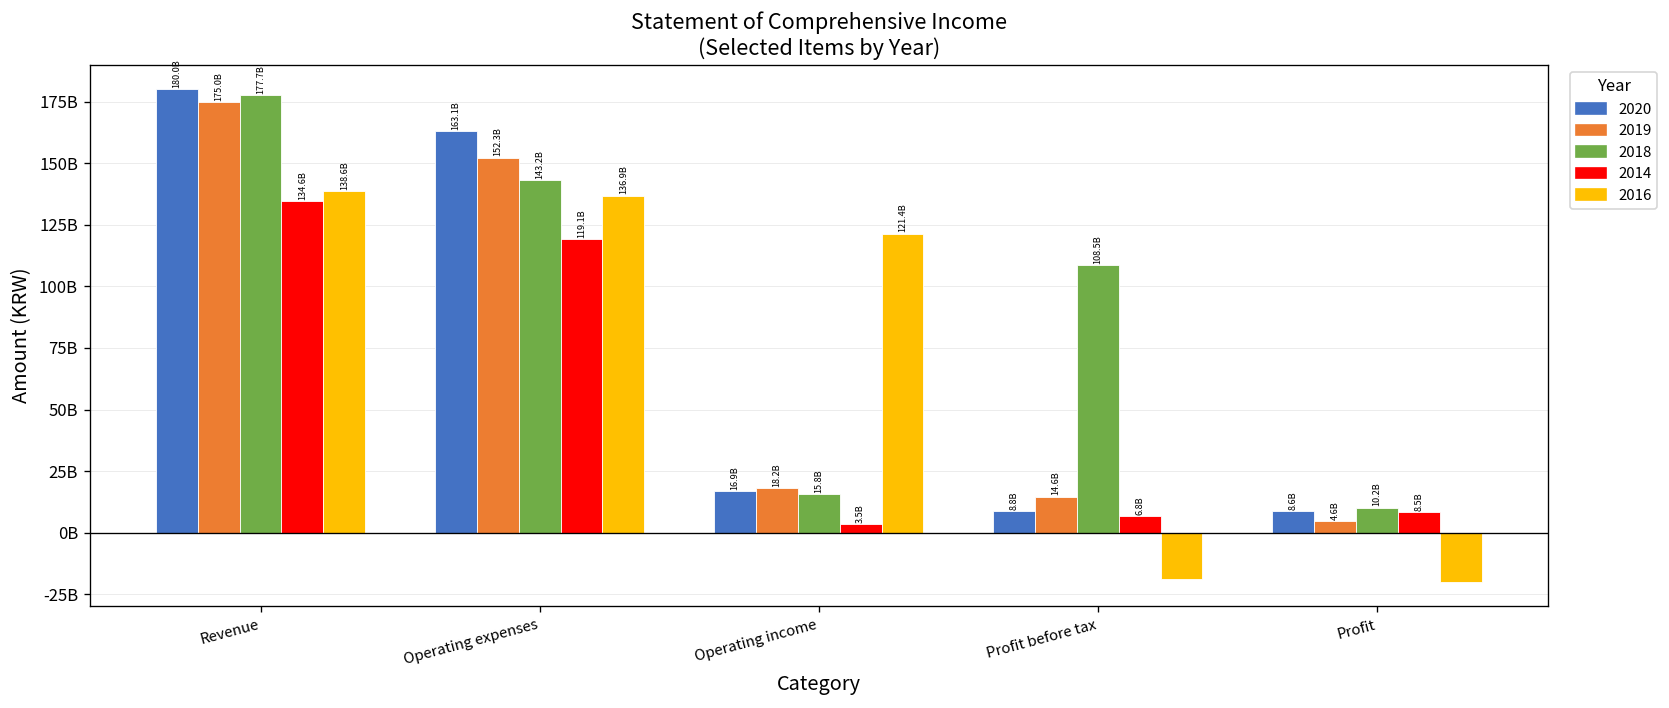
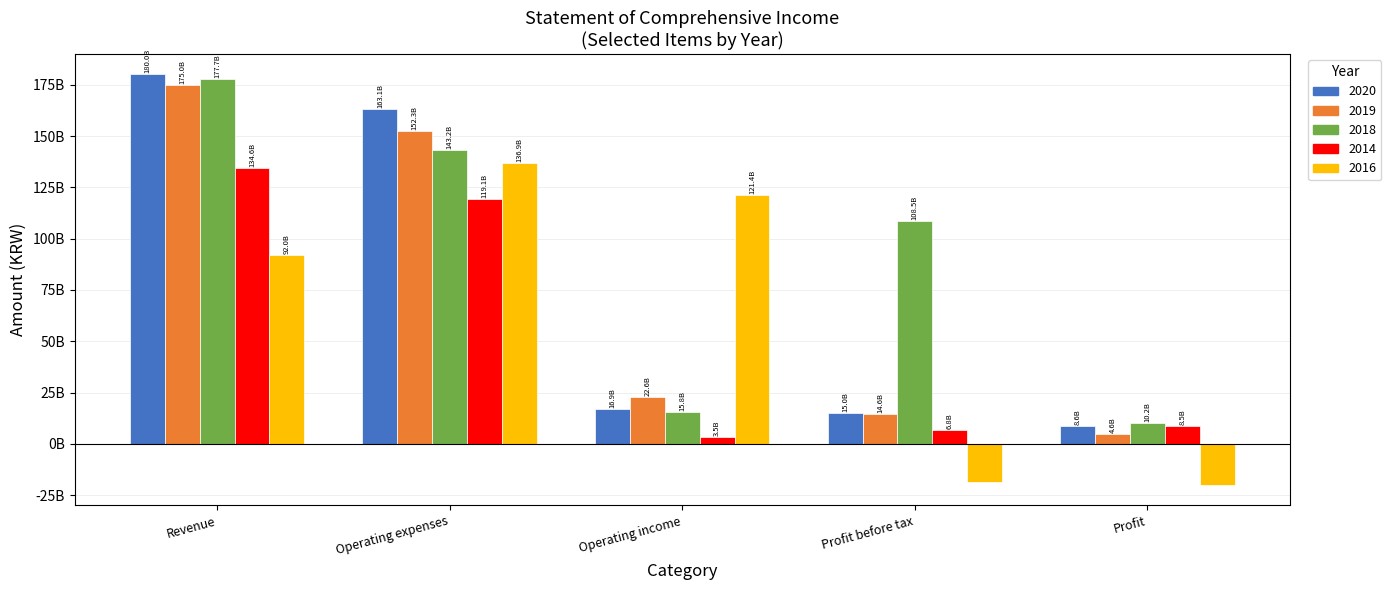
  {
    "2020": {
      "Revenue": "180.0B",
      "Operating expenses": "163.1B",
      "Operating income": "16.9B",
-     "Profit before tax": "8.8B",
+     "Profit before tax": "15.0B",
      "Profit": "8.6B"
    },
    "2019": {
      "Revenue": "175.0B",
      "Operating expenses": "152.3B",
-     "Operating income": "18.2B",
+     "Operating income": "22.6B",
      "Profit before tax": "14.6B",
      "Profit": "4.6B"
    },
    "2018": {
      "Revenue": "177.7B",
      "Operating expenses": "143.2B",
      "Operating income": "15.8B",
      "Profit before tax": "108.5B",
      "Profit": "10.2B"
    },
    "2014": {
      "Revenue": "134.6B",
      "Operating expenses": "119.1B",
      "Operating income": "3.5B",
      "Profit before tax": "6.8B",
      "Profit": "8.5B"
    },
    "2016": {
-     "Revenue": "138.6B",
+     "Revenue": "92.0B",
      "Operating expenses": "136.9B",
      "Operating income": "121.4B"
    }
  }
